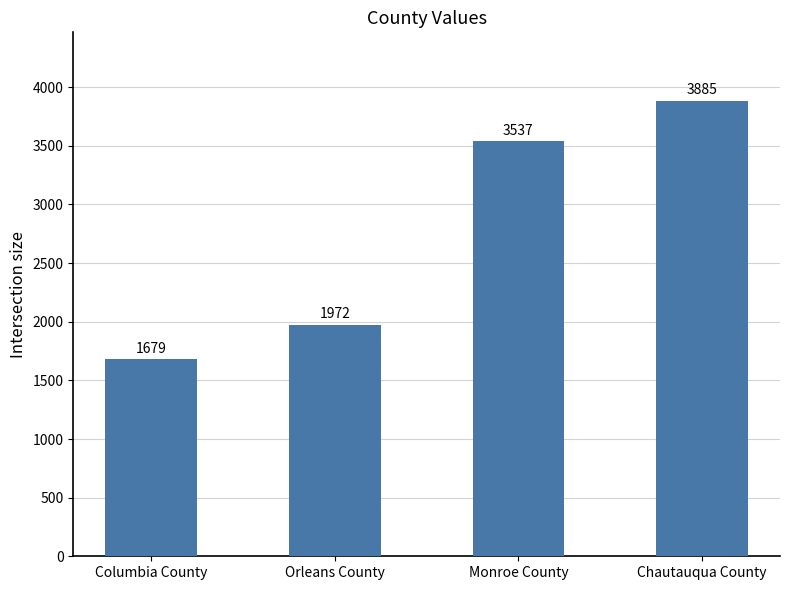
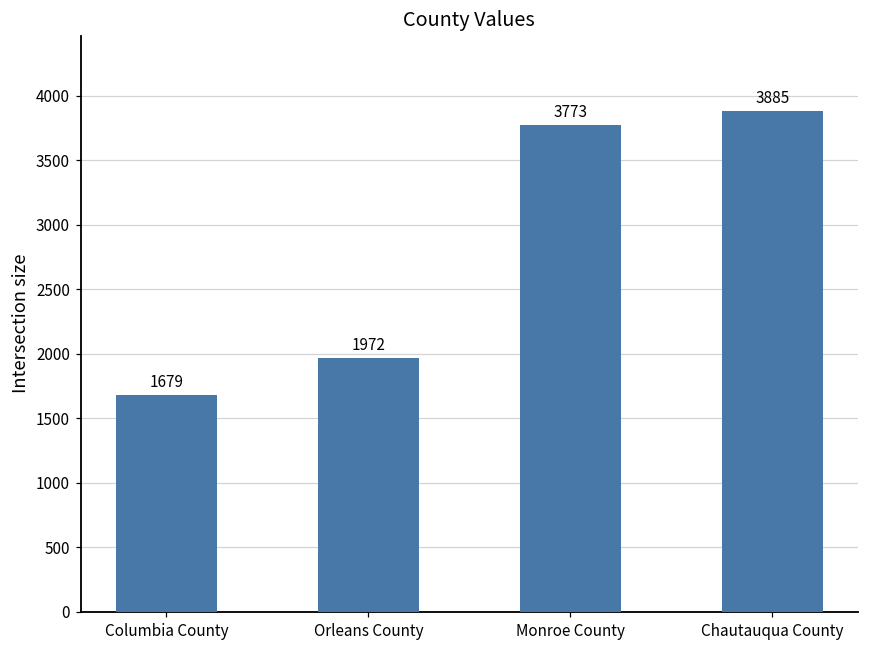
  {
    "Columbia County": 1679,
    "Orleans County": 1972,
-   "Monroe County": 3537,
+   "Monroe County": 3773,
    "Chautauqua County": 3885
  }
